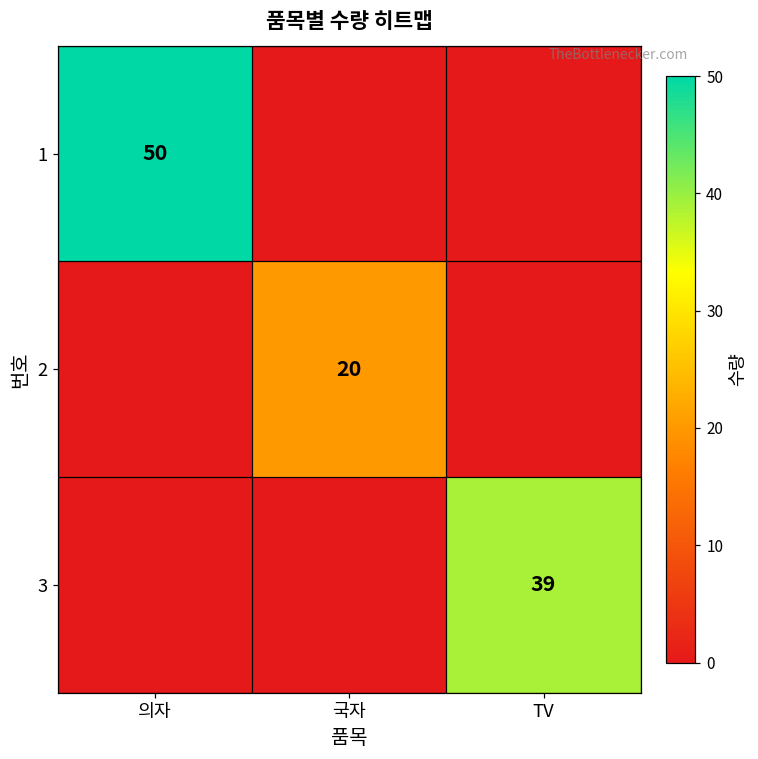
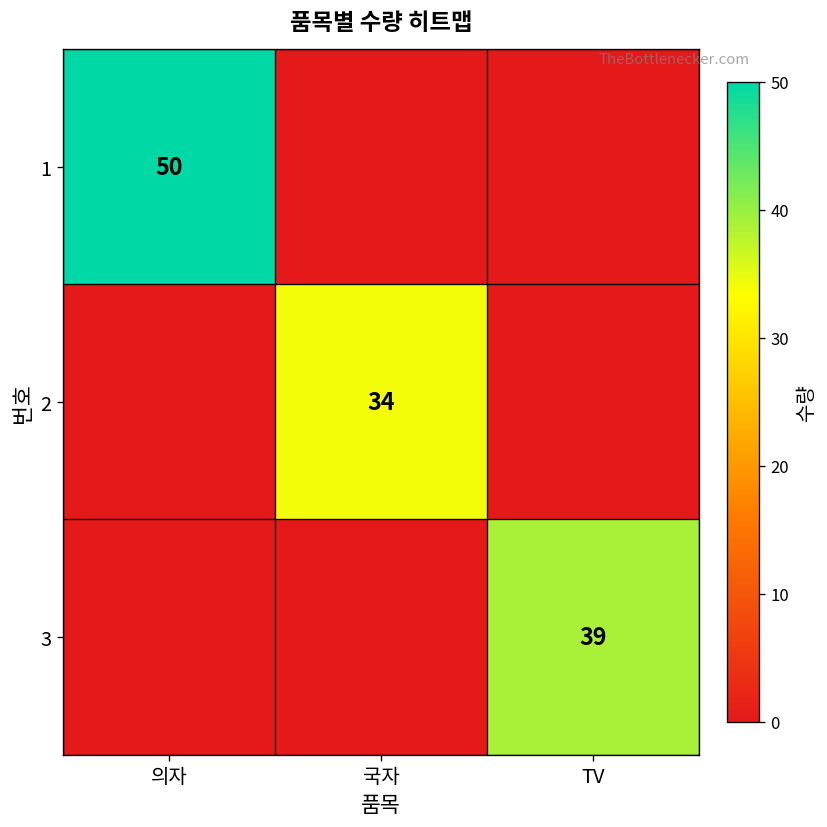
  {
    "1": {
      "의자": 50
    },
    "2": {
-     "국자": 20
+     "국자": 34
    },
    "3": {
      "TV": 39
    }
  }
